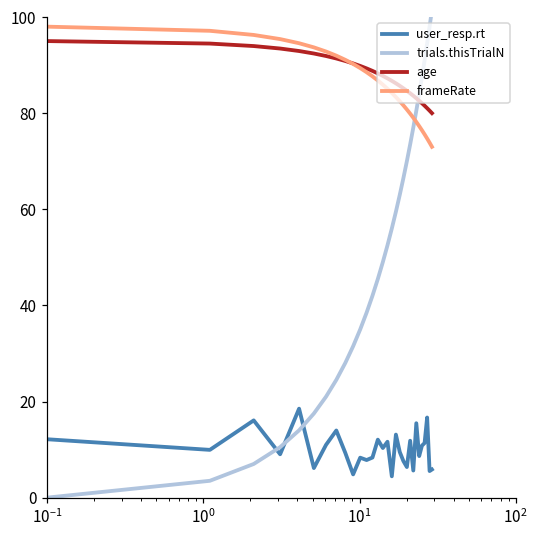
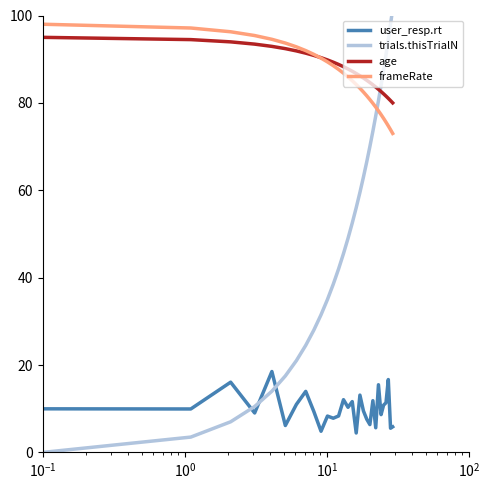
  {
    "user_resp.rt": {
-     "10^-1": 12
+     "10^-1": 10
    },
    "trials.thisTrialN": {
      "10^-1": 0
    },
    "age": {
      "10^-1": 95
    },
    "frameRate": {
      "10^-1": 98
    }
  }
